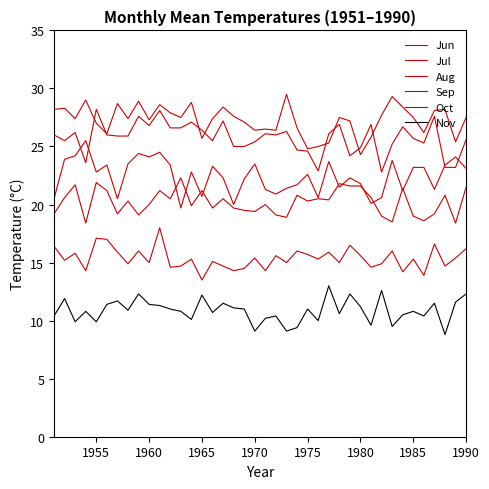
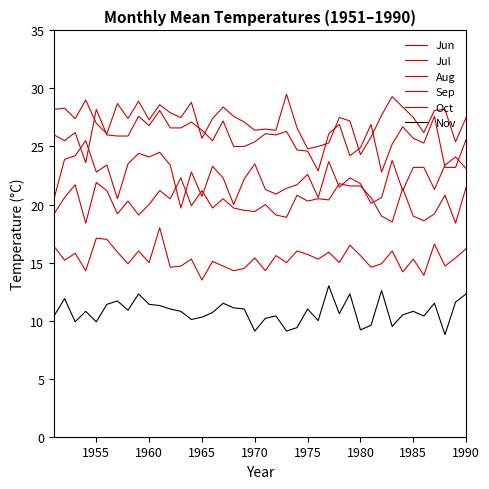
  {
    "Nov": {
      "1955": 9.9,
      "1960": 11.4,
-     "1965": 12.2,
+     "1965": 10.3,
      "1970": 9.1,
      "1975": 11.0,
-     "1980": 11.2,
+     "1980": 9.2,
      "1985": 10.8,
      "1990": 12.3
    }
  }
